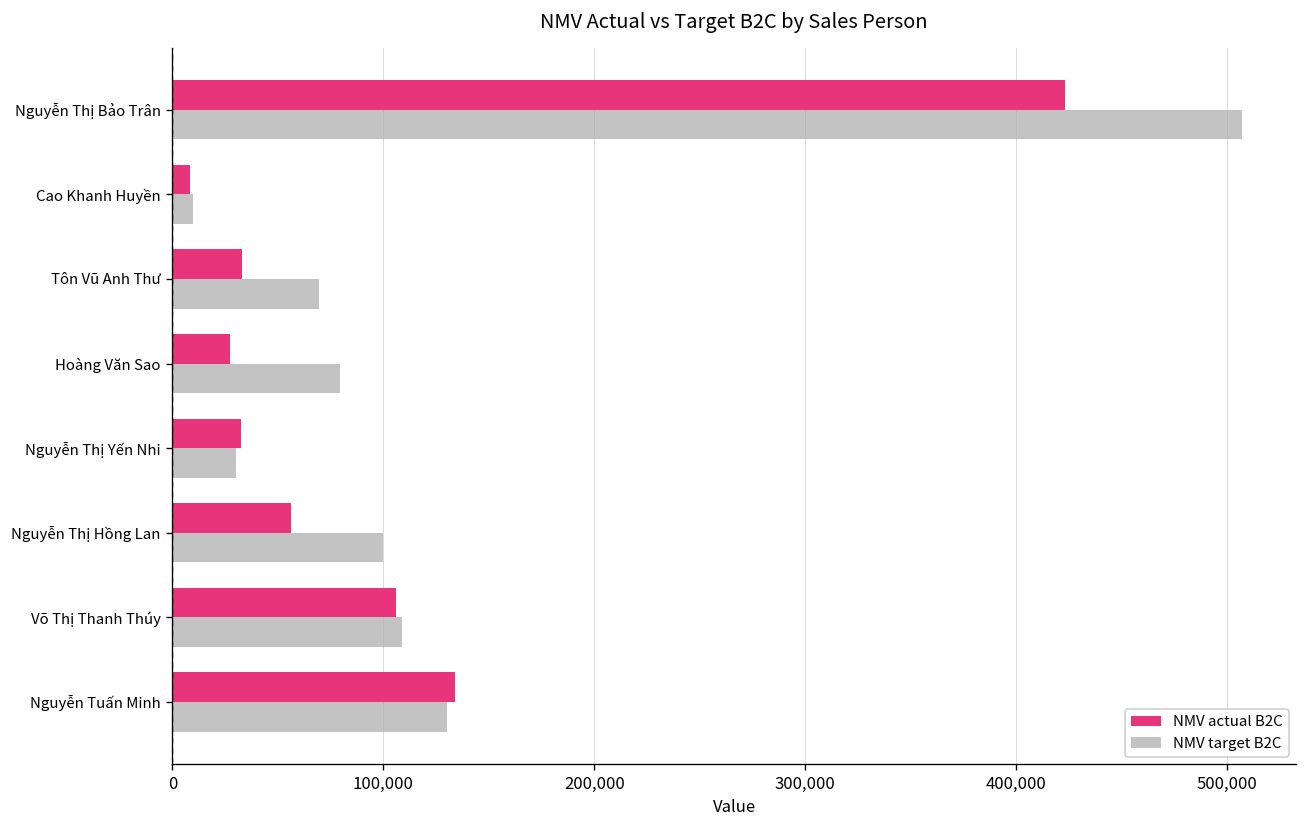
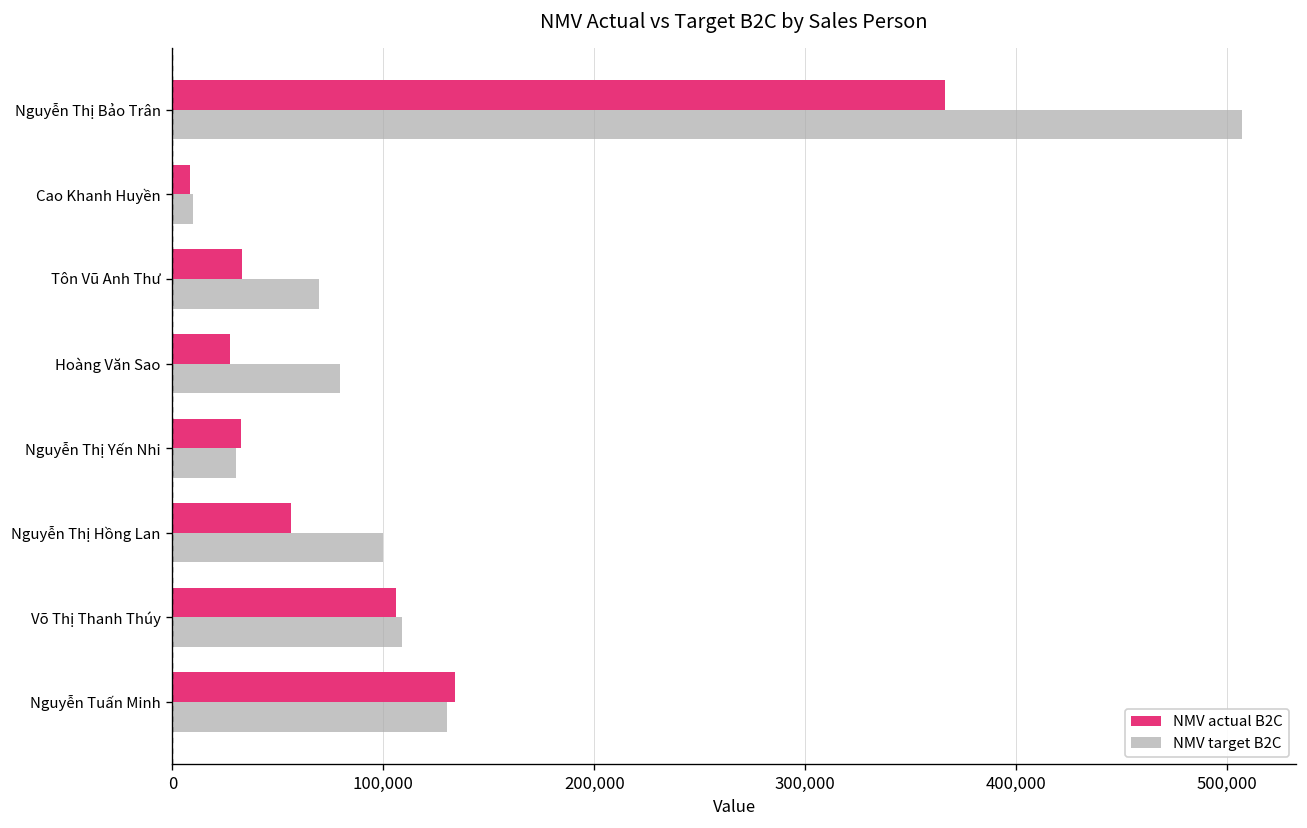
  {
    "NMV actual B2C": {
-     "Nguyễn Thị Bảo Trân": "423,000",
+     "Nguyễn Thị Bảo Trân": "366,000",
      "Cao Khanh Huyền": "8,000",
      "Tôn Vũ Anh Thư": "33,000",
      "Hoàng Văn Sao": "27,000",
      "Nguyễn Thị Yến Nhi": "32,000",
      "Nguyễn Thị Hồng Lan": "56,000",
      "Võ Thị Thanh Thúy": "106,000",
      "Nguyễn Tuấn Minh": "134,000"
    },
    "NMV target B2C": {
      "Nguyễn Thị Bảo Trân": "507,000",
      "Cao Khanh Huyền": "10,000",
      "Tôn Vũ Anh Thư": "70,000",
      "Hoàng Văn Sao": "79,000",
      "Nguyễn Thị Yến Nhi": "30,000",
      "Nguyễn Thị Hồng Lan": "100,000",
      "Võ Thị Thanh Thúy": "109,000",
      "Nguyễn Tuấn Minh": "130,000"
    }
  }
